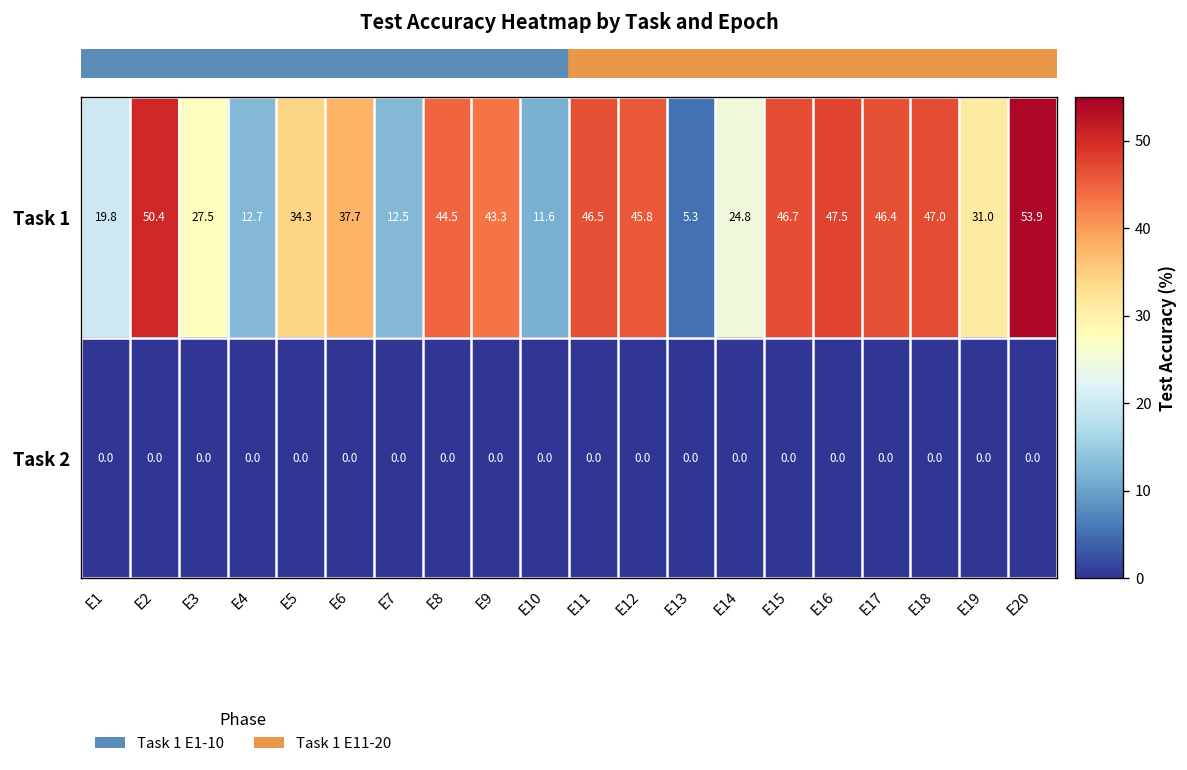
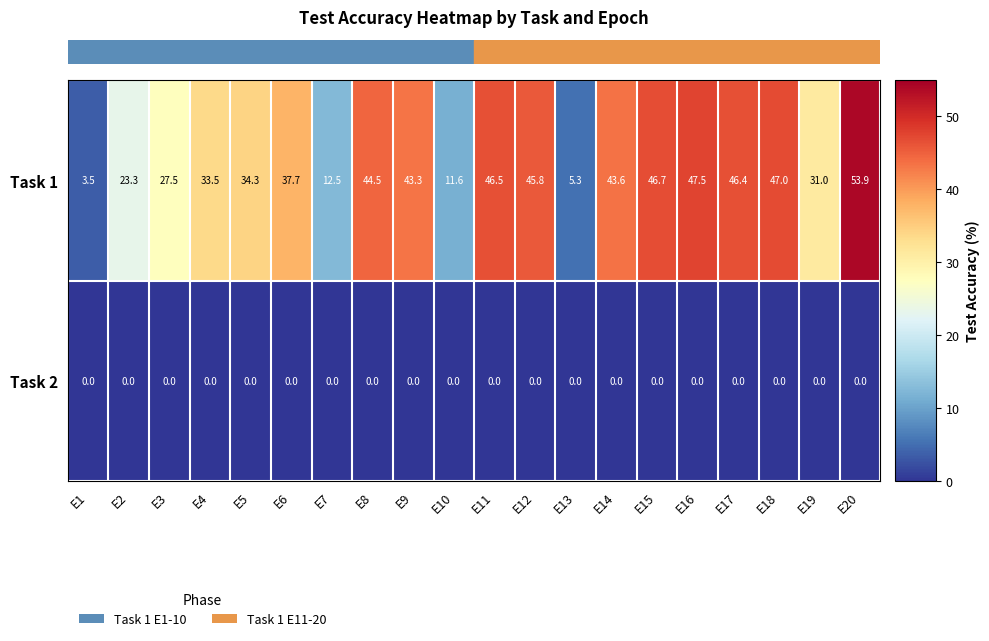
  {
    "Task 1": {
-     "E1": 19.8,
-     "E2": 50.4,
+     "E1": 3.5,
+     "E2": 23.3,
      "E3": 27.5,
-     "E4": 12.7,
+     "E4": 33.5,
      "E5": 34.3,
      "E6": 37.7,
      "E7": 12.5,
      "E8": 44.5,
      "E9": 43.3,
      "E10": 11.6,
      "E11": 46.5,
      "E12": 45.8,
      "E13": 5.3,
-     "E14": 24.8,
+     "E14": 43.6,
      "E15": 46.7,
      "E16": 47.5,
      "E17": 46.4,
      "E18": 47.0,
      "E19": 31.0,
      "E20": 53.9
    },
    "Task 2": {
      "E1": 0.0,
      "E2": 0.0,
      "E3": 0.0,
      "E4": 0.0,
      "E5": 0.0,
      "E6": 0.0,
      "E7": 0.0,
      "E8": 0.0,
      "E9": 0.0,
      "E10": 0.0,
      "E11": 0.0,
      "E12": 0.0,
      "E13": 0.0,
      "E14": 0.0,
      "E15": 0.0,
      "E16": 0.0,
      "E17": 0.0,
      "E18": 0.0,
      "E19": 0.0,
      "E20": 0.0
    }
  }
